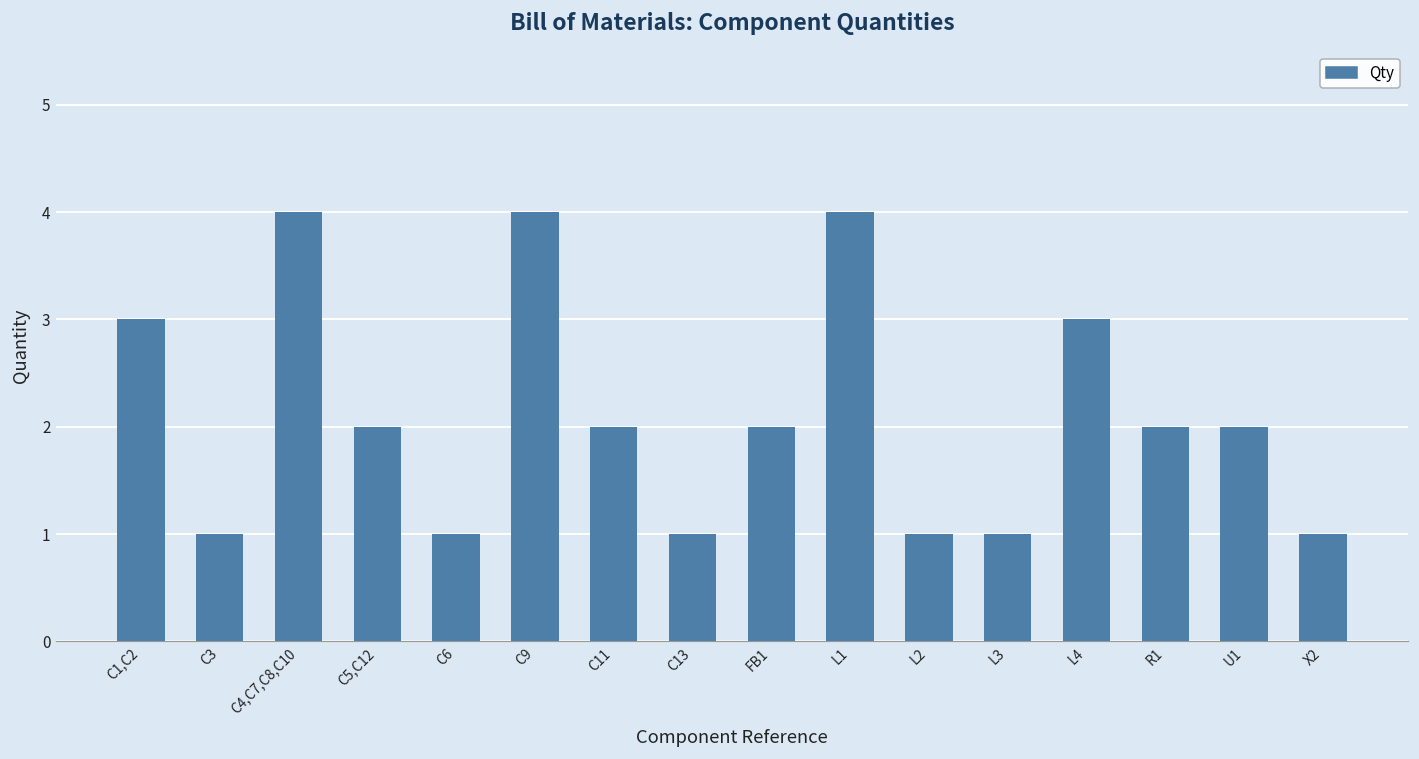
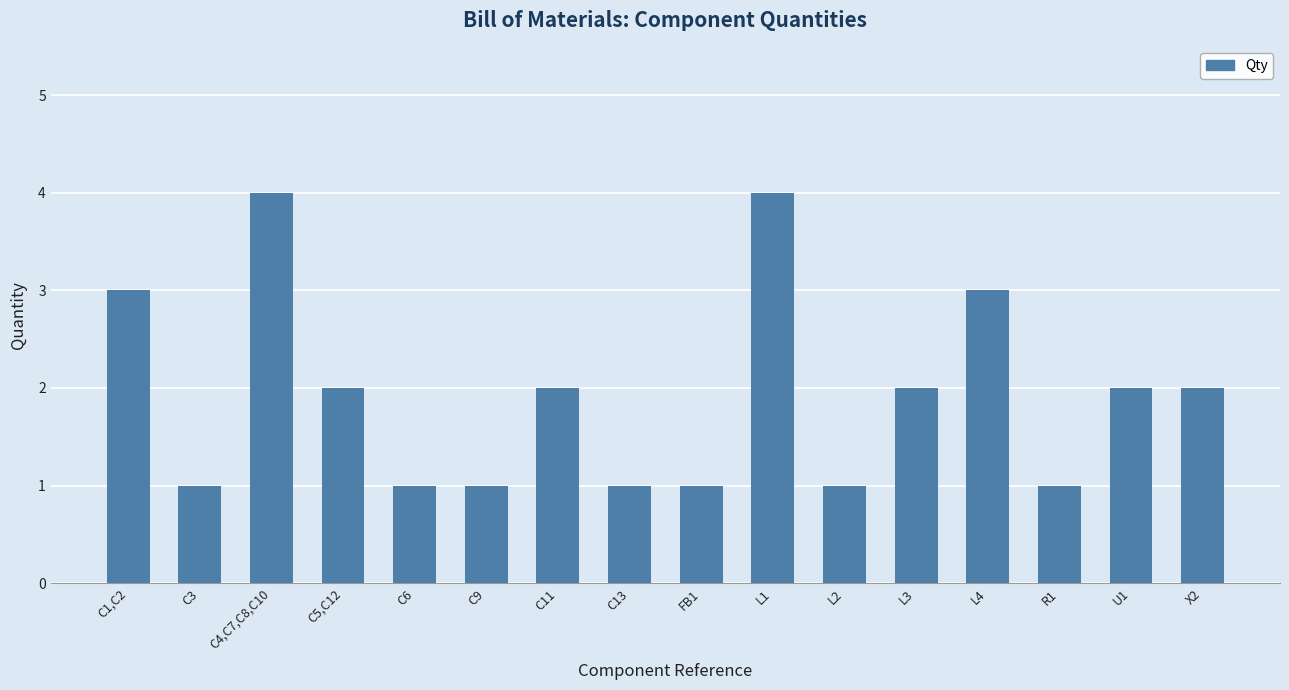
  {
    "C1,C2": 3,
    "C3": 1,
    "C4,C7,C8,C10": 4,
    "C5,C12": 2,
    "C6": 1,
-   "C9": 4,
+   "C9": 1,
    "C11": 2,
    "C13": 1,
-   "FB1": 2,
+   "FB1": 1,
    "L1": 4,
    "L2": 1,
-   "L3": 1,
+   "L3": 2,
    "L4": 3,
-   "R1": 2,
+   "R1": 1,
    "U1": 2,
-   "X2": 1
+   "X2": 2
  }
